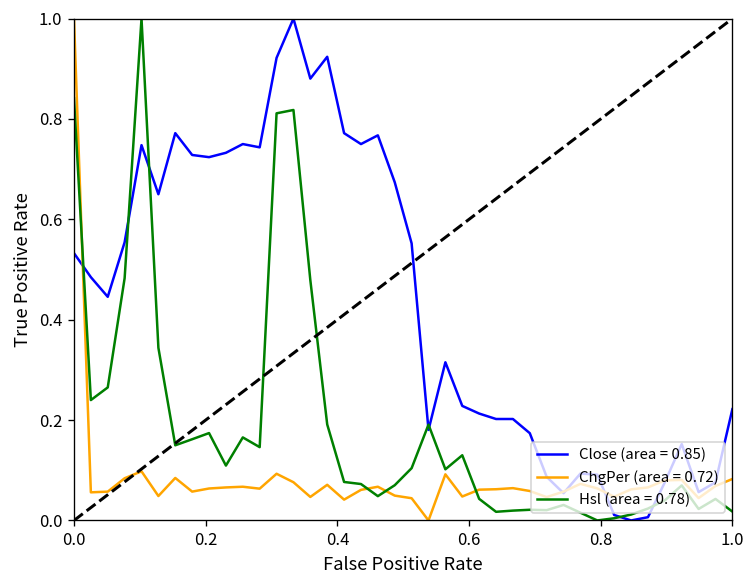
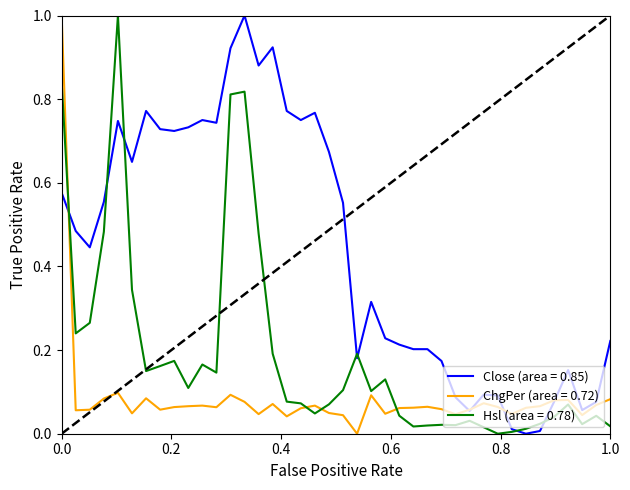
  {
    "Close (area = 0.85)": {
-     "0.0": 0.53,
+     "0.0": 0.58,
      "1.0": 0.22
    },
    "ChgPer (area = 0.72)": {
      "0.0": 1.00,
      "1.0": 0.08
    },
    "Hsl (area = 0.78)": {
      "0.0": 0.84,
      "1.0": 0.02
    }
  }
